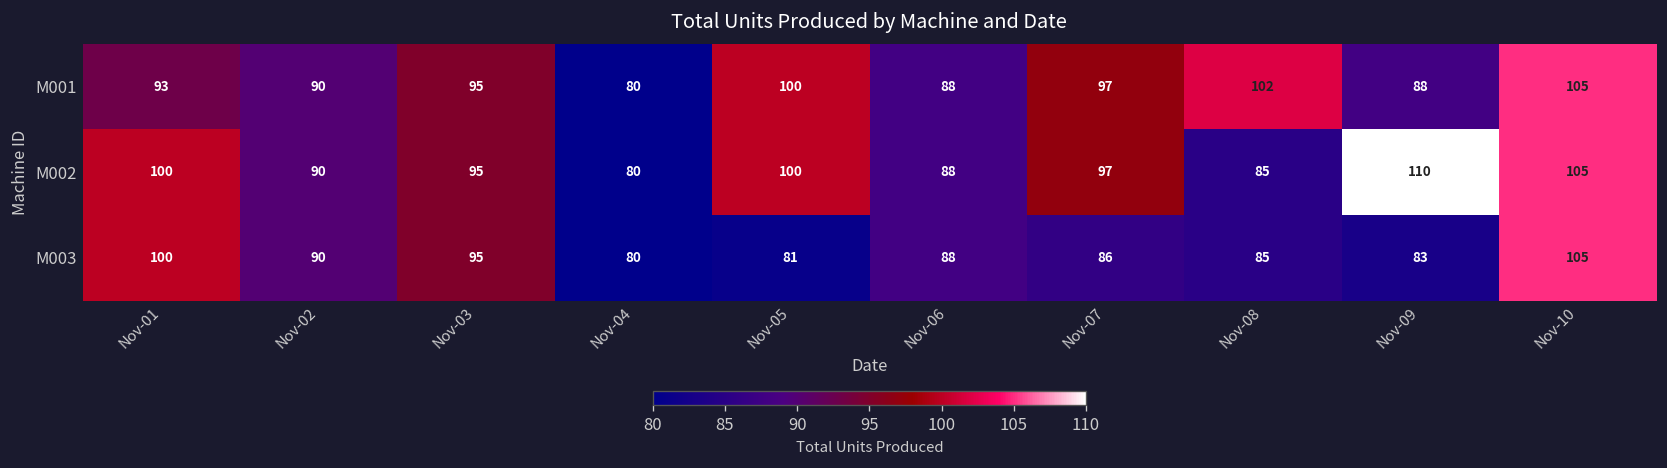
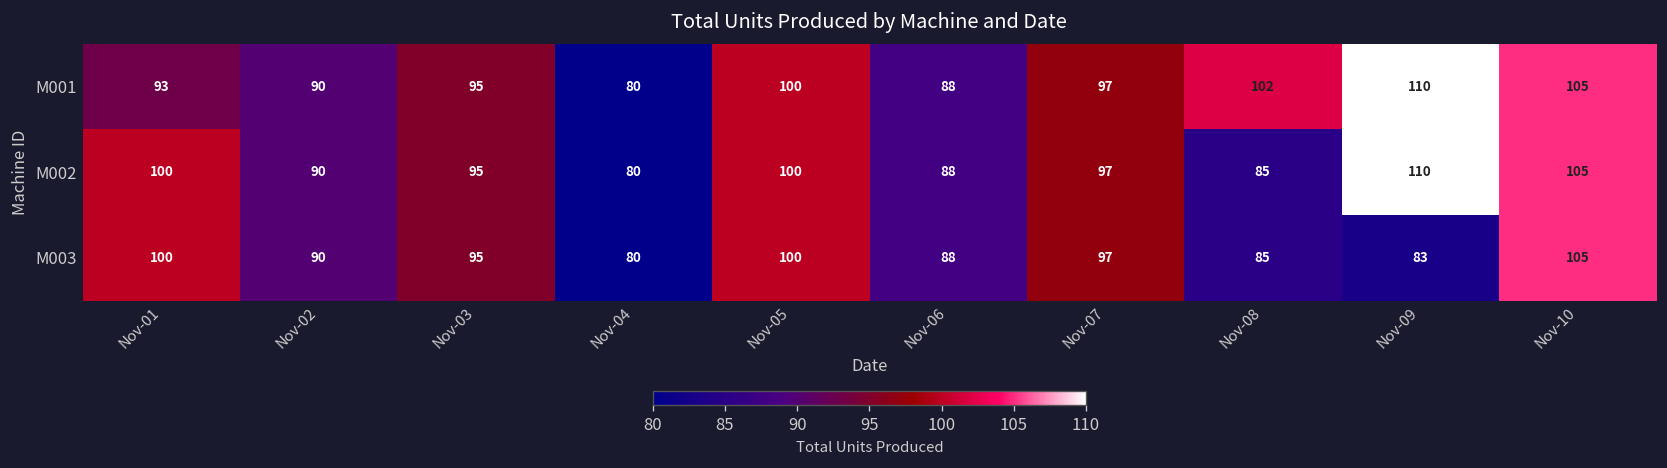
  {
    "M001": {
      "Nov-01": 93,
      "Nov-02": 90,
      "Nov-03": 95,
      "Nov-04": 80,
      "Nov-05": 100,
      "Nov-06": 88,
      "Nov-07": 97,
      "Nov-08": 102,
-     "Nov-09": 88,
+     "Nov-09": 110,
      "Nov-10": 105
    },
    "M002": {
      "Nov-01": 100,
      "Nov-02": 90,
      "Nov-03": 95,
      "Nov-04": 80,
      "Nov-05": 100,
      "Nov-06": 88,
      "Nov-07": 97,
      "Nov-08": 85,
      "Nov-09": 110,
      "Nov-10": 105
    },
    "M003": {
      "Nov-01": 100,
      "Nov-02": 90,
      "Nov-03": 95,
      "Nov-04": 80,
-     "Nov-05": 81,
+     "Nov-05": 100,
      "Nov-06": 88,
-     "Nov-07": 86,
+     "Nov-07": 97,
      "Nov-08": 85,
      "Nov-09": 83,
      "Nov-10": 105
    }
  }
